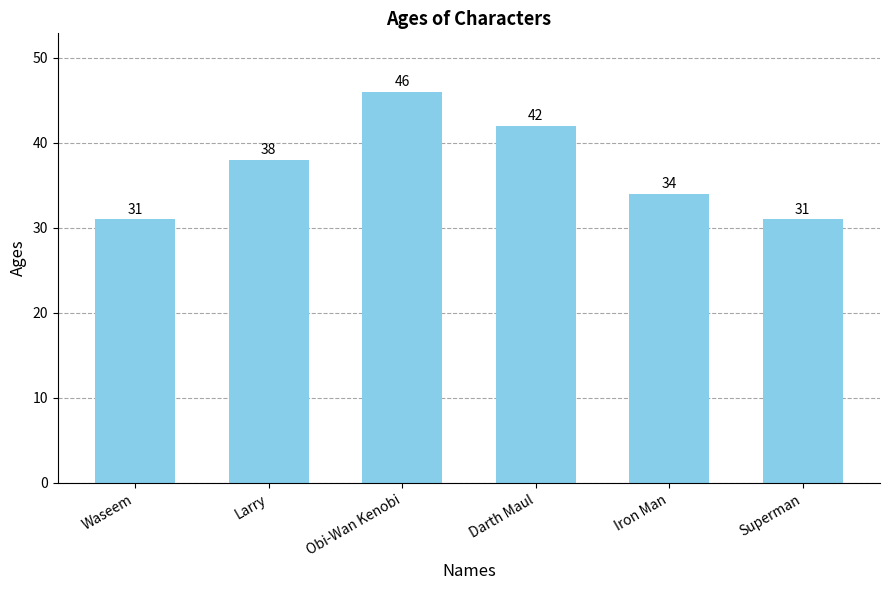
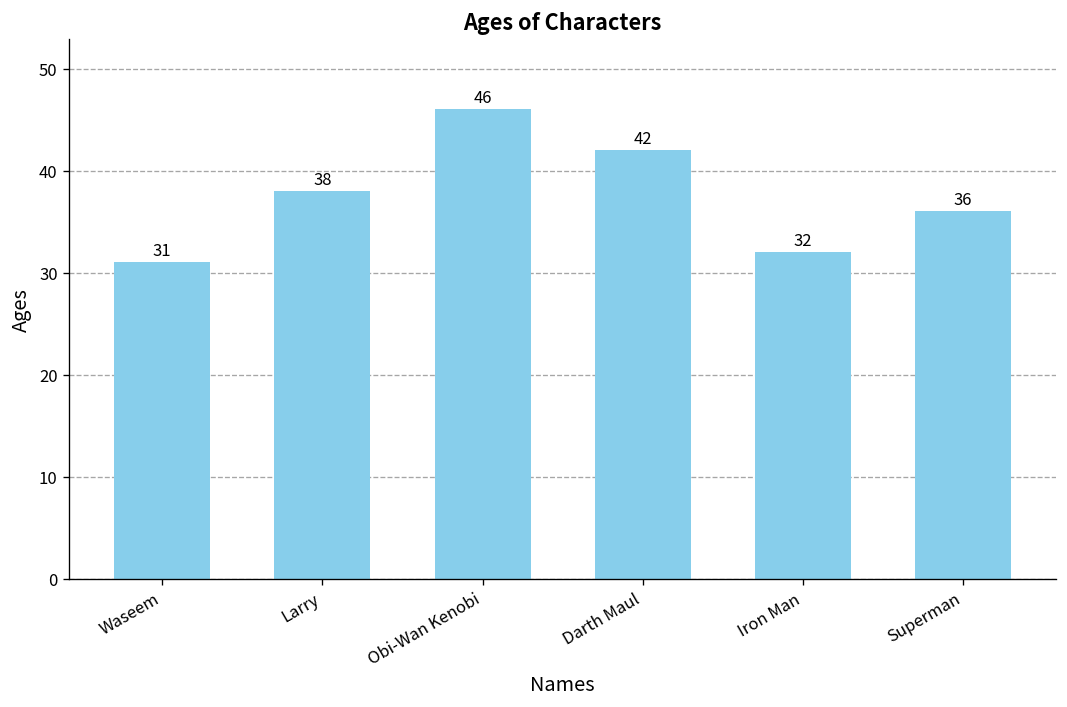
  {
    "Waseem": 31,
    "Larry": 38,
    "Obi-Wan Kenobi": 46,
    "Darth Maul": 42,
-   "Iron Man": 34,
-   "Superman": 31
+   "Iron Man": 32,
+   "Superman": 36
  }
